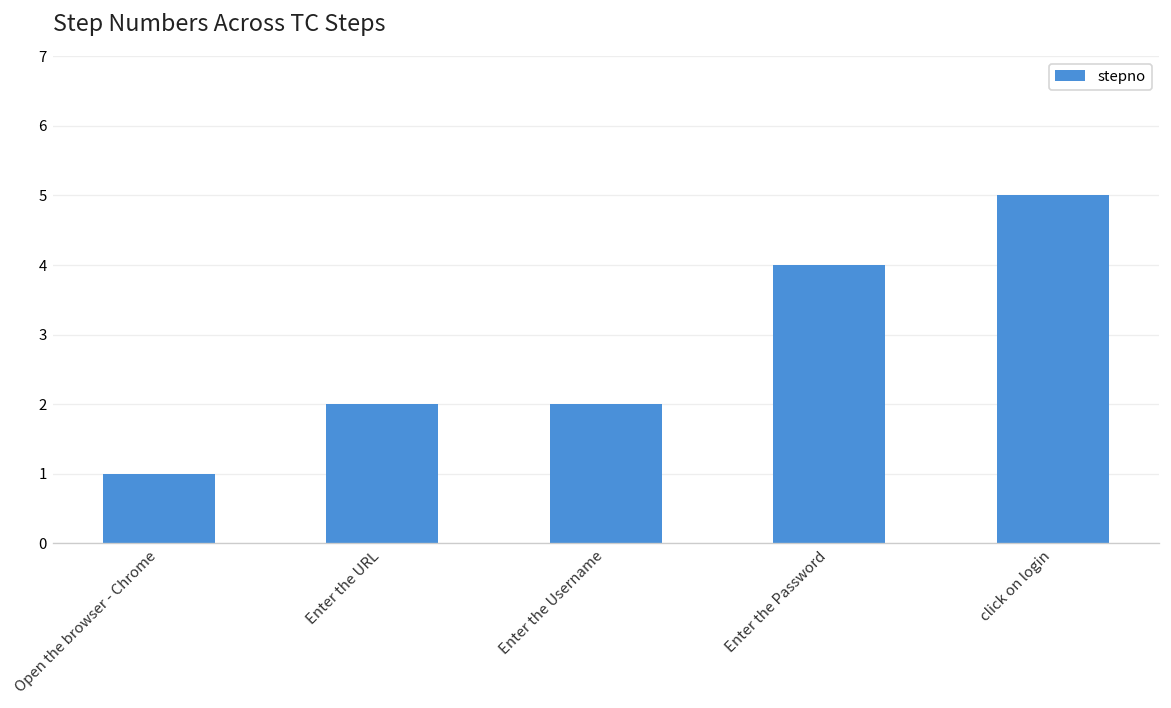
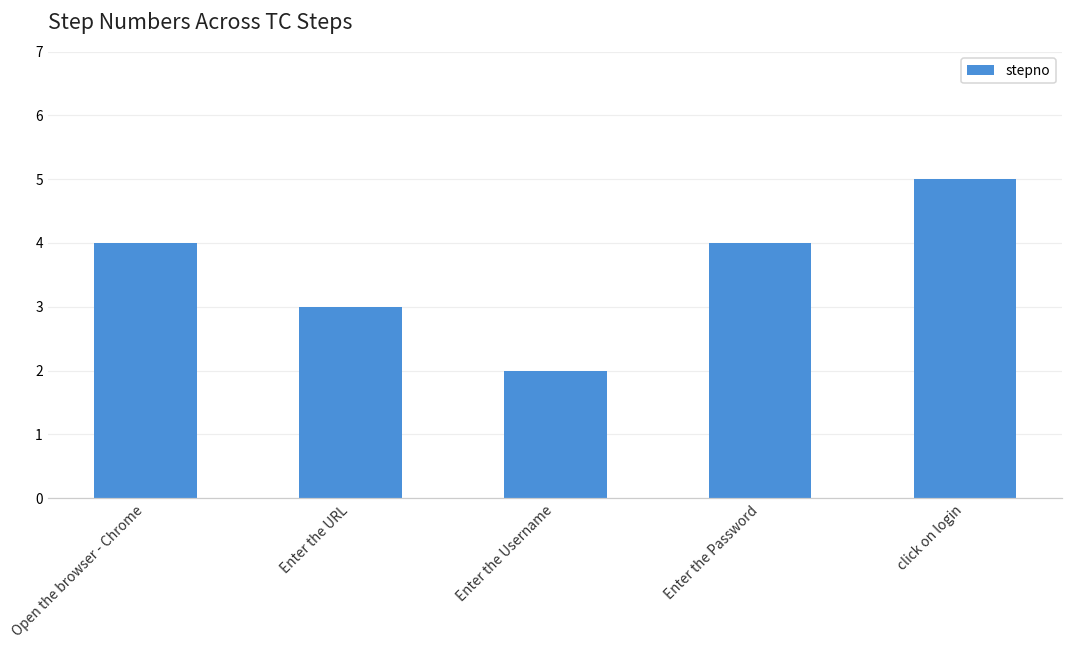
  {
-   "Open the browser - Chrome": 1,
-   "Enter the URL": 2,
+   "Open the browser - Chrome": 4,
+   "Enter the URL": 3,
    "Enter the Username": 2,
    "Enter the Password": 4,
    "click on login": 5
  }
